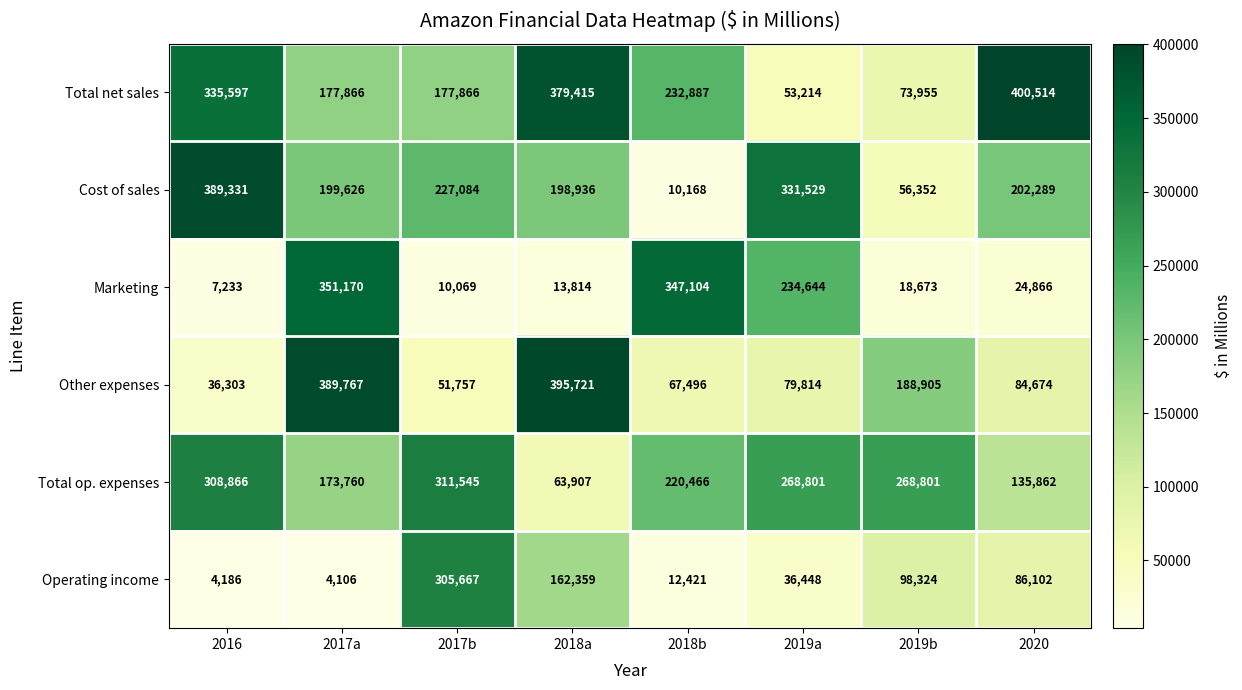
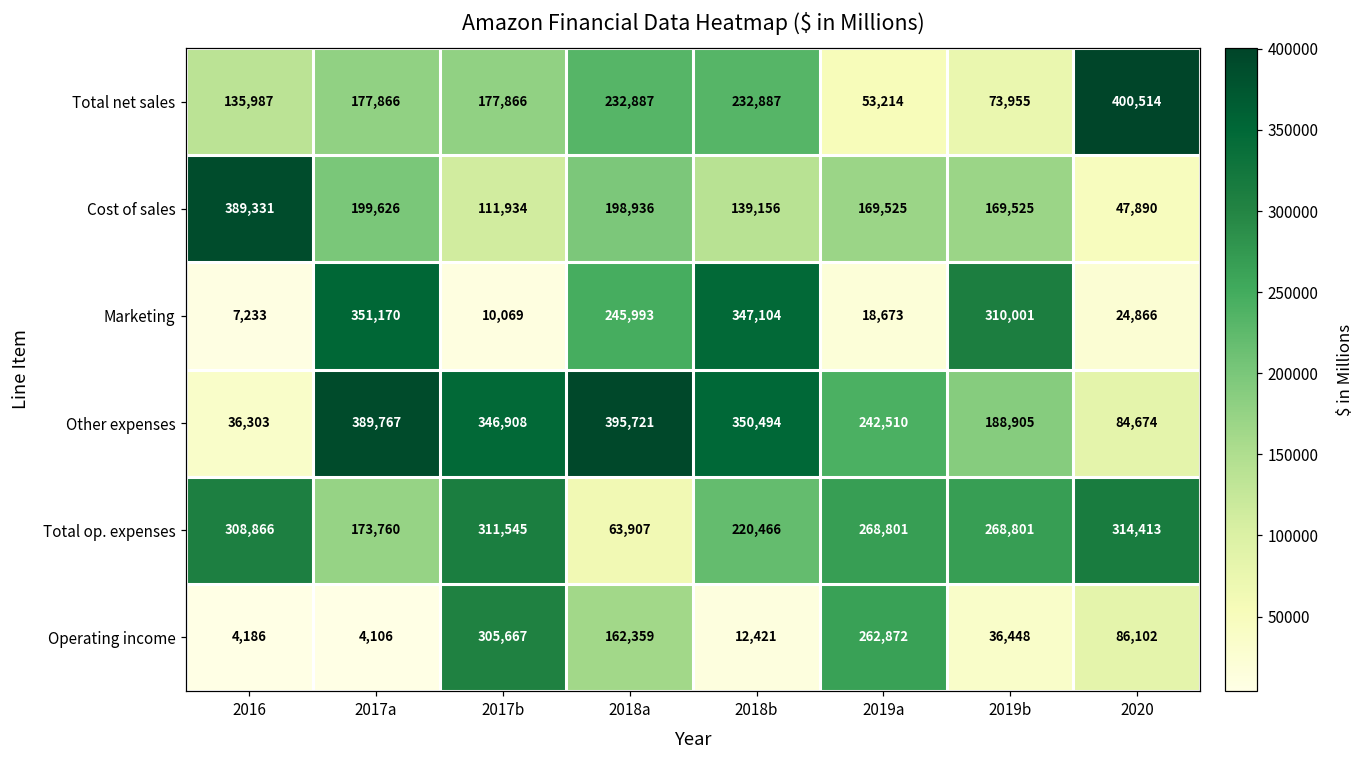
  {
    "Total net sales": {
-     "2016": "335,597",
+     "2016": "135,987",
      "2017a": "177,866",
      "2017b": "177,866",
-     "2018a": "379,415",
+     "2018a": "232,887",
      "2018b": "232,887",
      "2019a": "53,214",
      "2019b": "73,955",
      "2020": "400,514"
    },
    "Cost of sales": {
      "2016": "389,331",
      "2017a": "199,626",
-     "2017b": "227,084",
+     "2017b": "111,934",
      "2018a": "198,936",
-     "2018b": "10,168",
-     "2019a": "331,529",
-     "2019b": "56,352",
-     "2020": "202,289"
+     "2018b": "139,156",
+     "2019a": "169,525",
+     "2019b": "169,525",
+     "2020": "47,890"
    },
    "Marketing": {
      "2016": "7,233",
      "2017a": "351,170",
      "2017b": "10,069",
-     "2018a": "13,814",
+     "2018a": "245,993",
      "2018b": "347,104",
-     "2019a": "234,644",
-     "2019b": "18,673",
+     "2019a": "18,673",
+     "2019b": "310,001",
      "2020": "24,866"
    },
    "Other expenses": {
      "2016": "36,303",
      "2017a": "389,767",
-     "2017b": "51,757",
+     "2017b": "346,908",
      "2018a": "395,721",
-     "2018b": "67,496",
-     "2019a": "79,814",
+     "2018b": "350,494",
+     "2019a": "242,510",
      "2019b": "188,905",
      "2020": "84,674"
    },
    "Total op. expenses": {
      "2016": "308,866",
      "2017a": "173,760",
      "2017b": "311,545",
      "2018a": "63,907",
      "2018b": "220,466",
      "2019a": "268,801",
      "2019b": "268,801",
-     "2020": "135,862"
+     "2020": "314,413"
    },
    "Operating income": {
      "2016": "4,186",
      "2017a": "4,106",
      "2017b": "305,667",
      "2018a": "162,359",
      "2018b": "12,421",
-     "2019a": "36,448",
-     "2019b": "98,324",
+     "2019a": "262,872",
+     "2019b": "36,448",
      "2020": "86,102"
    }
  }
